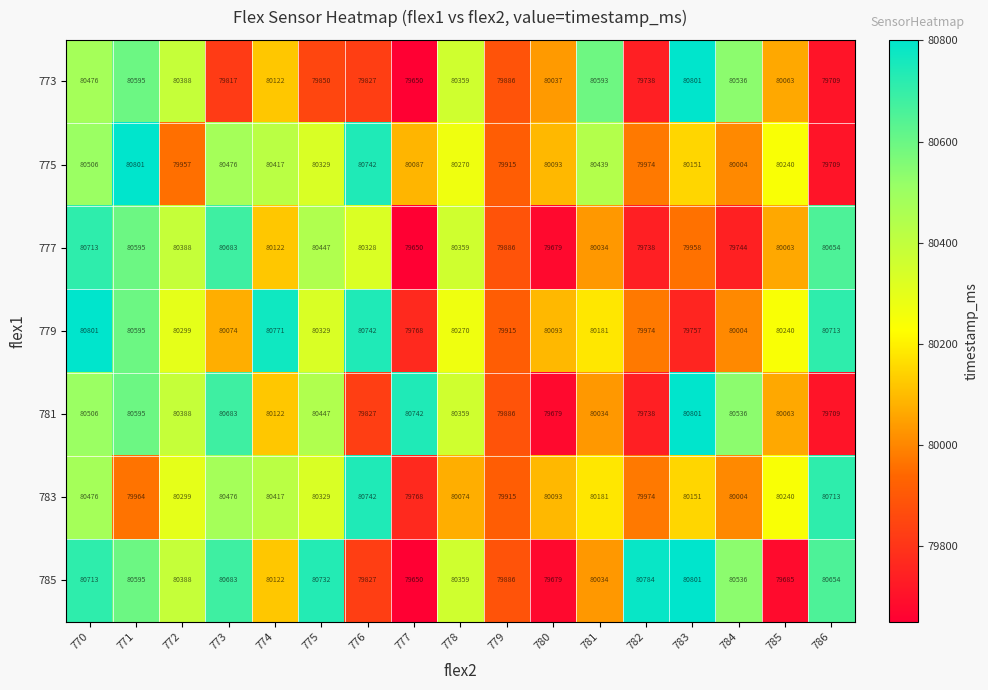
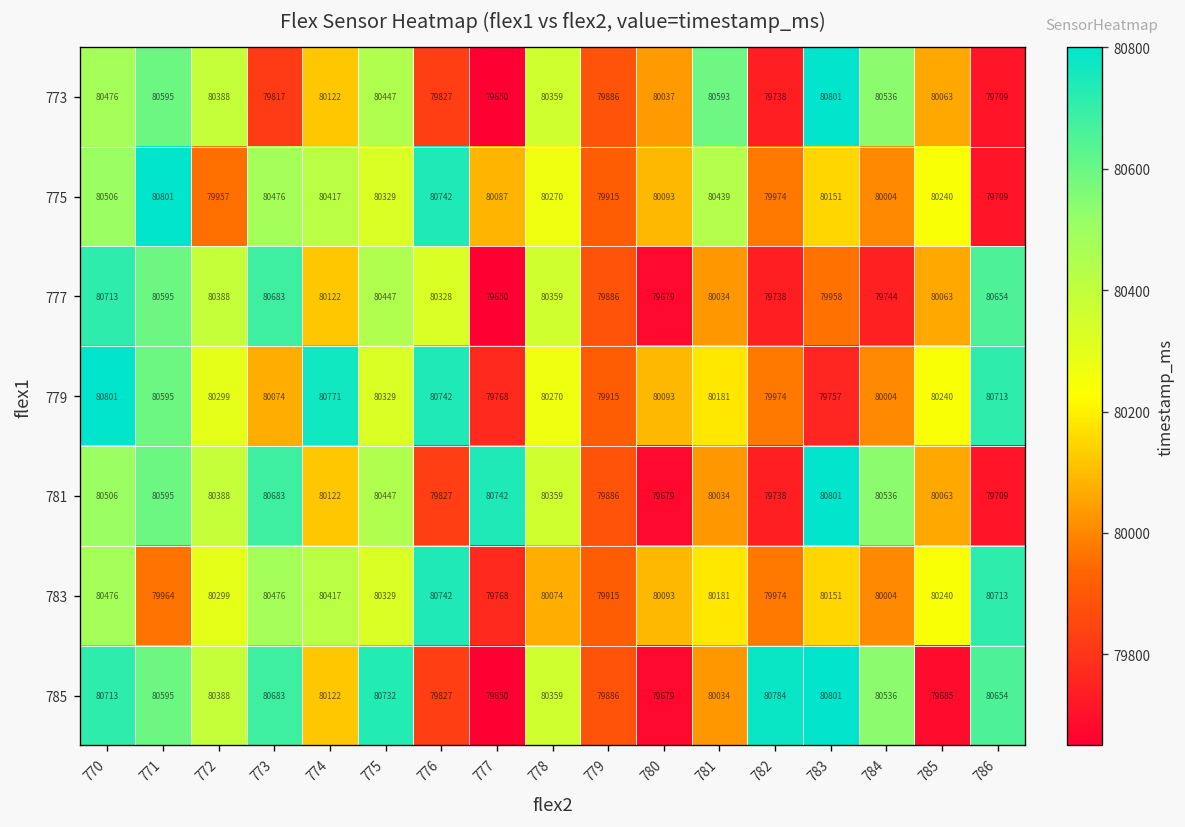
  {
    "773": {
      "770": 80476,
      "771": 80595,
      "772": 80388,
      "773": 79817,
      "774": 80122,
-     "775": 79850,
+     "775": 80447,
      "776": 79827,
      "777": 79650,
      "778": 80359,
      "779": 79886,
      "780": 80037,
      "781": 80593,
      "782": 79738,
      "783": 80801,
      "784": 80536,
      "785": 80063,
      "786": 79709
    },
    "775": {
      "770": 80506,
      "771": 80801,
      "772": 79957,
      "773": 80476,
      "774": 80417,
      "775": 80329,
      "776": 80742,
      "777": 80087,
      "778": 80270,
      "779": 79915,
      "780": 80093,
      "781": 80439,
      "782": 79974,
      "783": 80151,
      "784": 80004,
      "785": 80240,
      "786": 79709
    },
    "777": {
      "770": 80713,
      "771": 80595,
      "772": 80388,
      "773": 80683,
      "774": 80122,
      "775": 80447,
      "776": 80328,
      "777": 79650,
      "778": 80359,
      "779": 79886,
      "780": 79679,
      "781": 80034,
      "782": 79738,
      "783": 79958,
      "784": 79744,
      "785": 80063,
      "786": 80654
    },
    "779": {
      "770": 80801,
      "771": 80595,
      "772": 80299,
      "773": 80074,
      "774": 80771,
      "775": 80329,
      "776": 80742,
      "777": 79768,
      "778": 80270,
      "779": 79915,
      "780": 80093,
      "781": 80181,
      "782": 79974,
      "783": 79757,
      "784": 80004,
      "785": 80240,
      "786": 80713
    },
    "781": {
      "770": 80506,
      "771": 80595,
      "772": 80388,
      "773": 80683,
      "774": 80122,
      "775": 80447,
      "776": 79827,
      "777": 80742,
      "778": 80359,
      "779": 79886,
      "780": 79679,
      "781": 80034,
      "782": 79738,
      "783": 80801,
      "784": 80536,
      "785": 80063,
      "786": 79709
    },
    "783": {
      "770": 80476,
      "771": 79964,
      "772": 80299,
      "773": 80476,
      "774": 80417,
      "775": 80329,
      "776": 80742,
      "777": 79768,
      "778": 80074,
      "779": 79915,
      "780": 80093,
      "781": 80181,
      "782": 79974,
      "783": 80151,
      "784": 80004,
      "785": 80240,
      "786": 80713
    },
    "785": {
      "770": 80713,
      "771": 80595,
      "772": 80388,
      "773": 80683,
      "774": 80122,
      "775": 80732,
      "776": 79827,
      "777": 79650,
      "778": 80359,
      "779": 79886,
      "780": 79679,
      "781": 80034,
      "782": 80784,
      "783": 80801,
      "784": 80536,
      "785": 79685,
      "786": 80654
    }
  }
